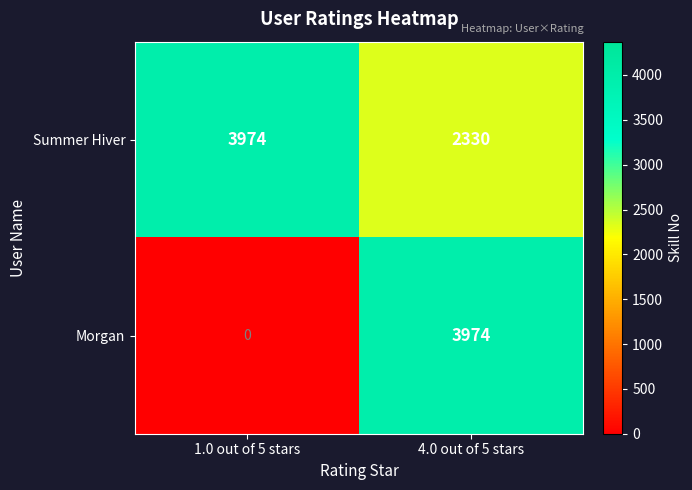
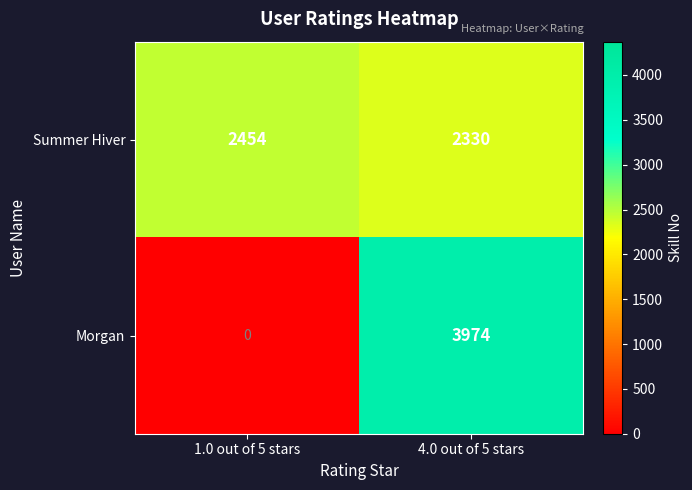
  {
    "Summer Hiver": {
-     "1.0 out of 5 stars": 3974,
+     "1.0 out of 5 stars": 2454,
      "4.0 out of 5 stars": 2330
    },
    "Morgan": {
      "1.0 out of 5 stars": 0,
      "4.0 out of 5 stars": 3974
    }
  }
